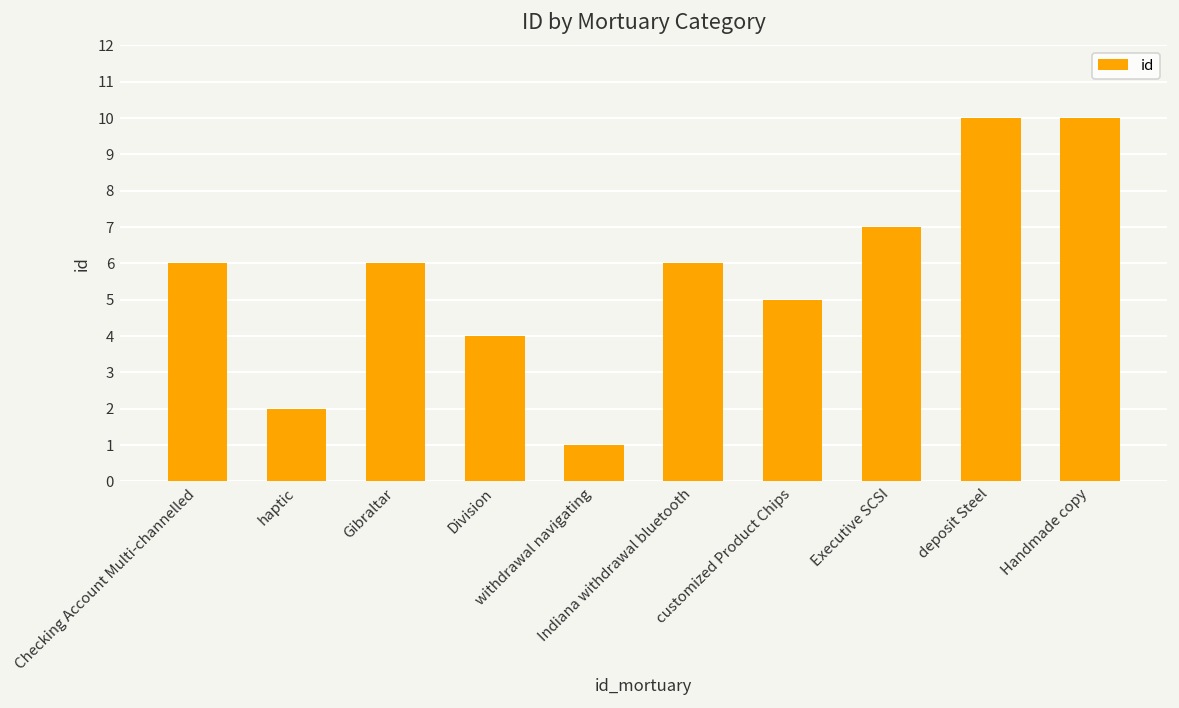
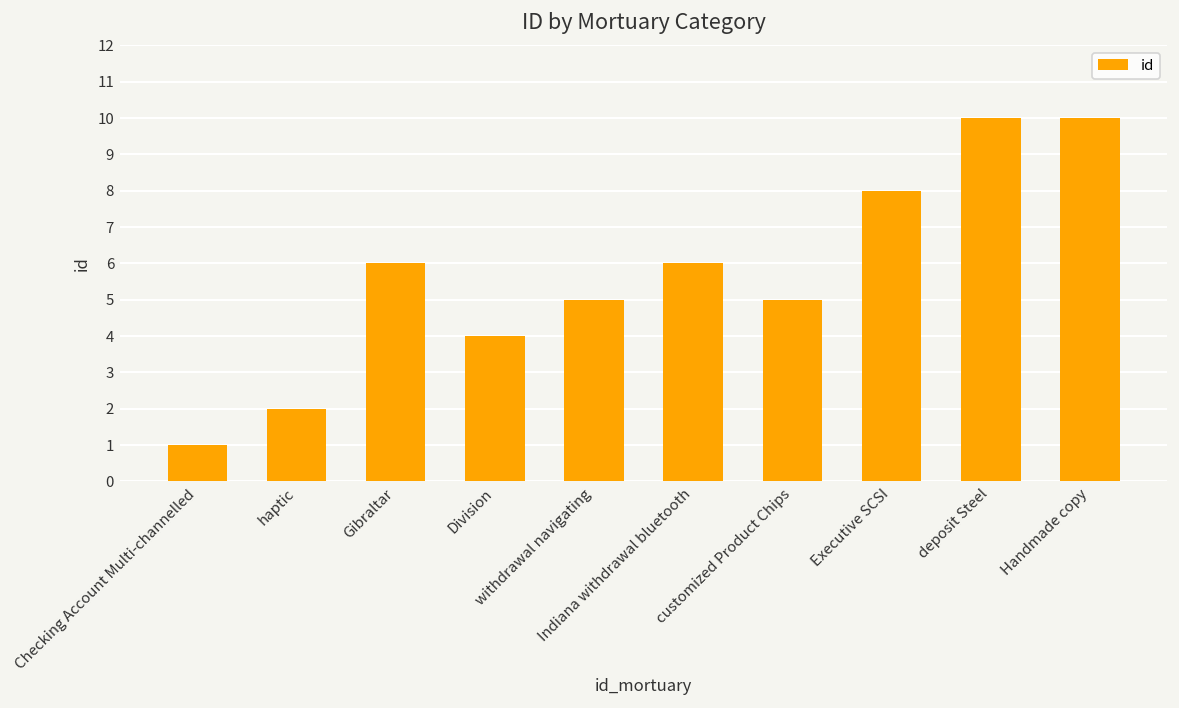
  {
-   "Checking Account Multi-channelled": 6,
+   "Checking Account Multi-channelled": 1,
    "haptic": 2,
    "Gibraltar": 6,
    "Division": 4,
-   "withdrawal navigating": 1,
+   "withdrawal navigating": 5,
    "Indiana withdrawal bluetooth": 6,
    "customized Product Chips": 5,
-   "Executive SCSI": 7,
+   "Executive SCSI": 8,
    "deposit Steel": 10,
    "Handmade copy": 10
  }
